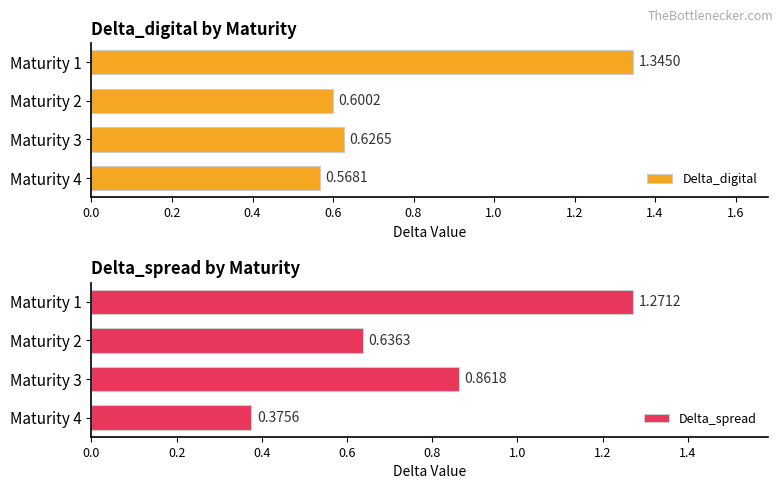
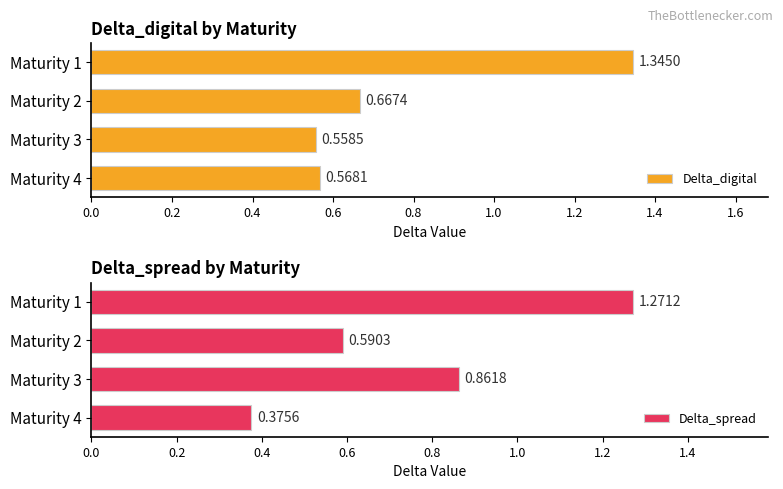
  {
    "Delta_digital by Maturity": {
      "Maturity 1": 1.3450,
-     "Maturity 2": 0.6002,
-     "Maturity 3": 0.6265,
+     "Maturity 2": 0.6674,
+     "Maturity 3": 0.5585,
      "Maturity 4": 0.5681
    },
    "Delta_spread by Maturity": {
      "Maturity 1": 1.2712,
-     "Maturity 2": 0.6363,
+     "Maturity 2": 0.5903,
      "Maturity 3": 0.8618,
      "Maturity 4": 0.3756
    }
  }
